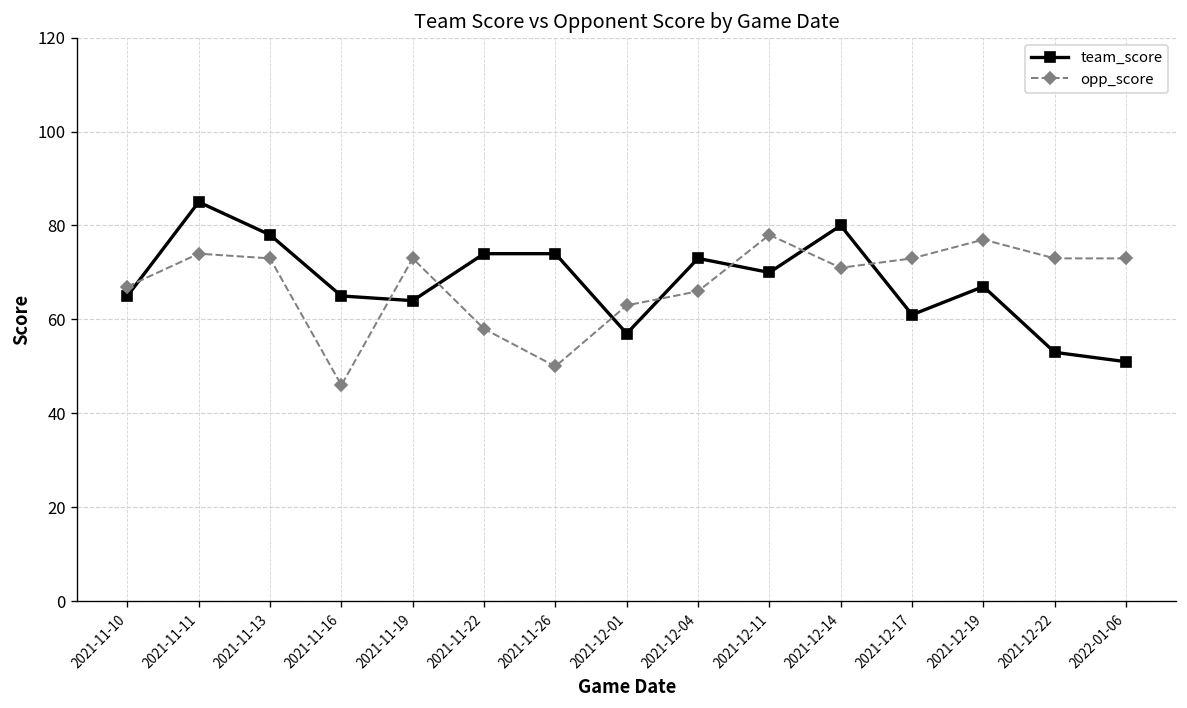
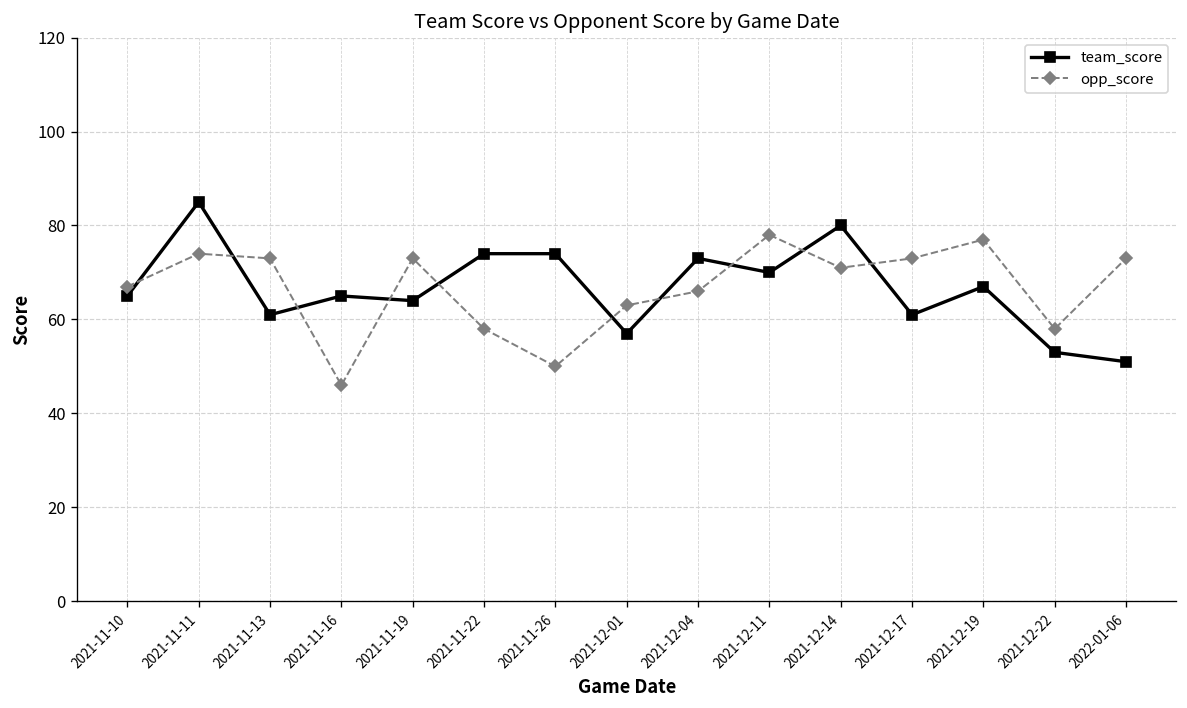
  {
    "team_score": {
      "2021-11-10": 65,
      "2021-11-11": 85,
-     "2021-11-13": 78,
+     "2021-11-13": 61,
      "2021-11-16": 65,
      "2021-11-19": 64,
      "2021-11-22": 74,
      "2021-11-26": 74,
      "2021-12-01": 57,
      "2021-12-04": 73,
      "2021-12-11": 70,
      "2021-12-14": 80,
      "2021-12-17": 61,
      "2021-12-19": 67,
      "2021-12-22": 53,
      "2022-01-06": 51
    },
    "opp_score": {
      "2021-11-10": 67,
      "2021-11-11": 74,
      "2021-11-13": 73,
      "2021-11-16": 46,
      "2021-11-19": 73,
      "2021-11-22": 58,
      "2021-11-26": 50,
      "2021-12-01": 63,
      "2021-12-04": 66,
      "2021-12-11": 78,
      "2021-12-14": 71,
      "2021-12-17": 73,
      "2021-12-19": 77,
-     "2021-12-22": 73,
+     "2021-12-22": 58,
      "2022-01-06": 73
    }
  }
